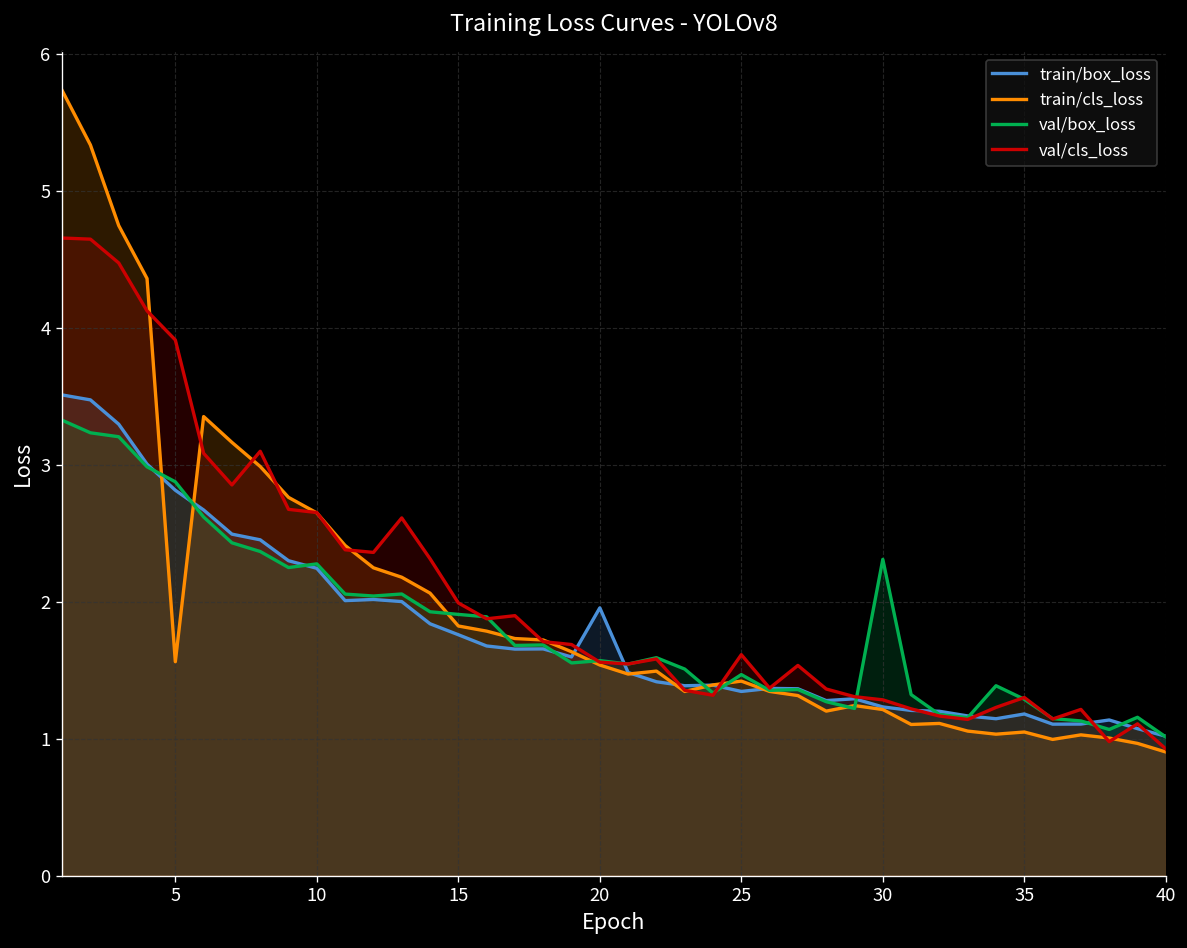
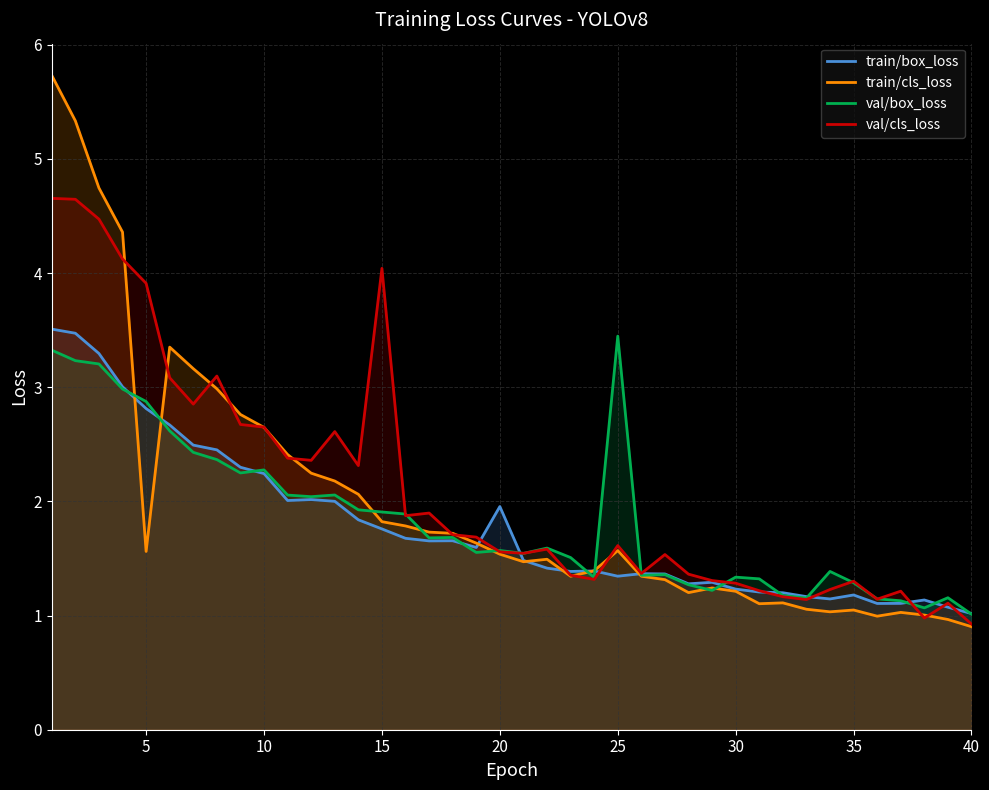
  {
    "train/box_loss": {
      "5": 2.81,
      "10": 2.24,
      "15": 1.76,
      "20": 1.96,
      "25": 1.34,
      "35": 1.18
    },
    "train/cls_loss": {
      "5": 1.56,
      "15": 1.82,
-     "25": 1.42,
+     "25": 1.57,
      "35": 1.05,
      "40": 0.90
    },
    "val/box_loss": {
      "5": 2.88,
      "10": 2.28,
      "15": 1.91,
-     "25": 1.47,
-     "30": 2.31
+     "25": 3.45,
+     "30": 1.34
    },
    "val/cls_loss": {
      "5": 3.91,
-     "15": 1.99,
+     "15": 4.04,
      "25": 1.61,
      "30": 1.28,
      "40": 0.93
    }
  }
